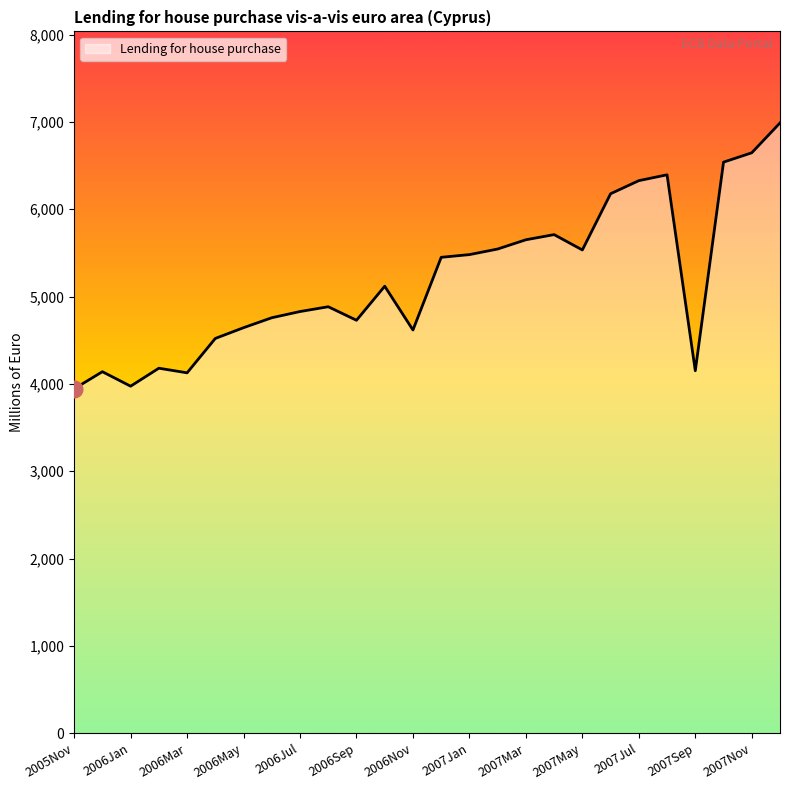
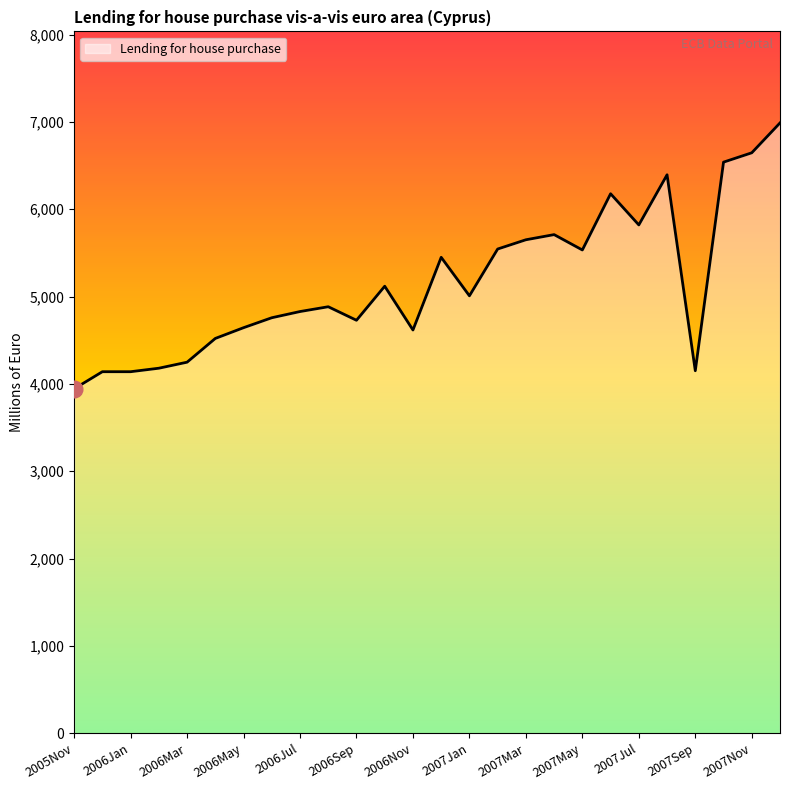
  {
    "Lending for house purchase": {
-     "2006Jan": "4,000",
-     "2006Mar": "4,100",
+     "2006Jan": "4,100",
+     "2006Mar": "4,200",
      "2006May": "4,600",
      "2006Jul": "4,800",
      "2006Sep": "4,700",
      "2006Nov": "4,600",
-     "2007Jan": "5,500",
+     "2007Jan": "5,000",
      "2007Mar": "5,700",
      "2007May": "5,500",
-     "2007Jul": "6,300",
+     "2007Jul": "5,800",
      "2007Sep": "4,200",
      "2007Nov": "6,600"
    }
  }
